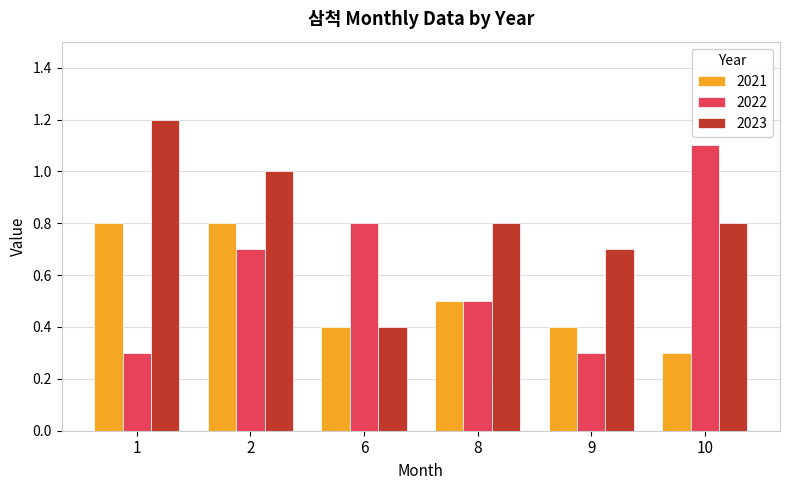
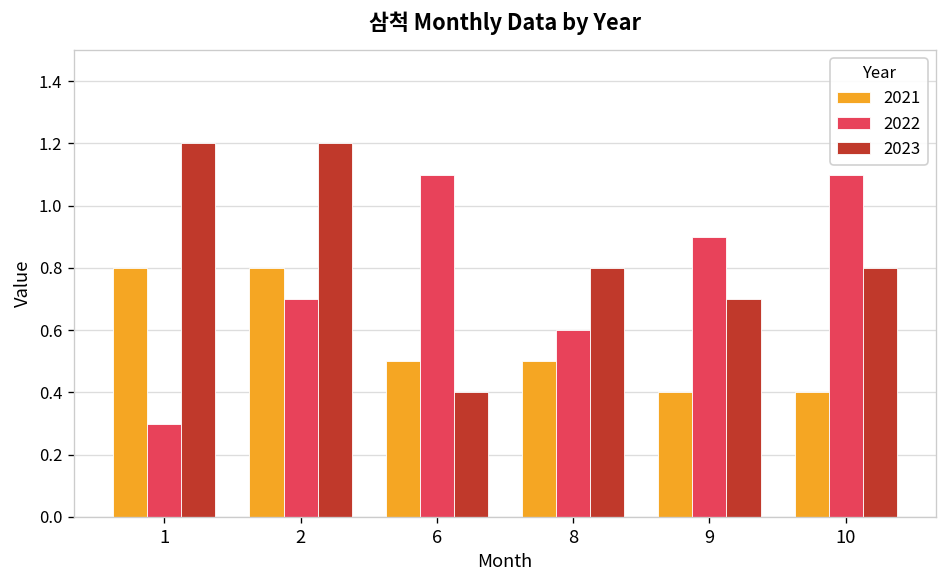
  {
    "2021": {
      "1": 0.8,
      "2": 0.8,
-     "6": 0.4,
+     "6": 0.5,
      "8": 0.5,
      "9": 0.4,
-     "10": 0.3
+     "10": 0.4
    },
    "2022": {
      "1": 0.3,
      "2": 0.7,
-     "6": 0.8,
-     "8": 0.5,
-     "9": 0.3,
+     "6": 1.1,
+     "8": 0.6,
+     "9": 0.9,
      "10": 1.1
    },
    "2023": {
      "1": 1.2,
-     "2": 1.0,
+     "2": 1.2,
      "6": 0.4,
      "8": 0.8,
      "9": 0.7,
      "10": 0.8
    }
  }
